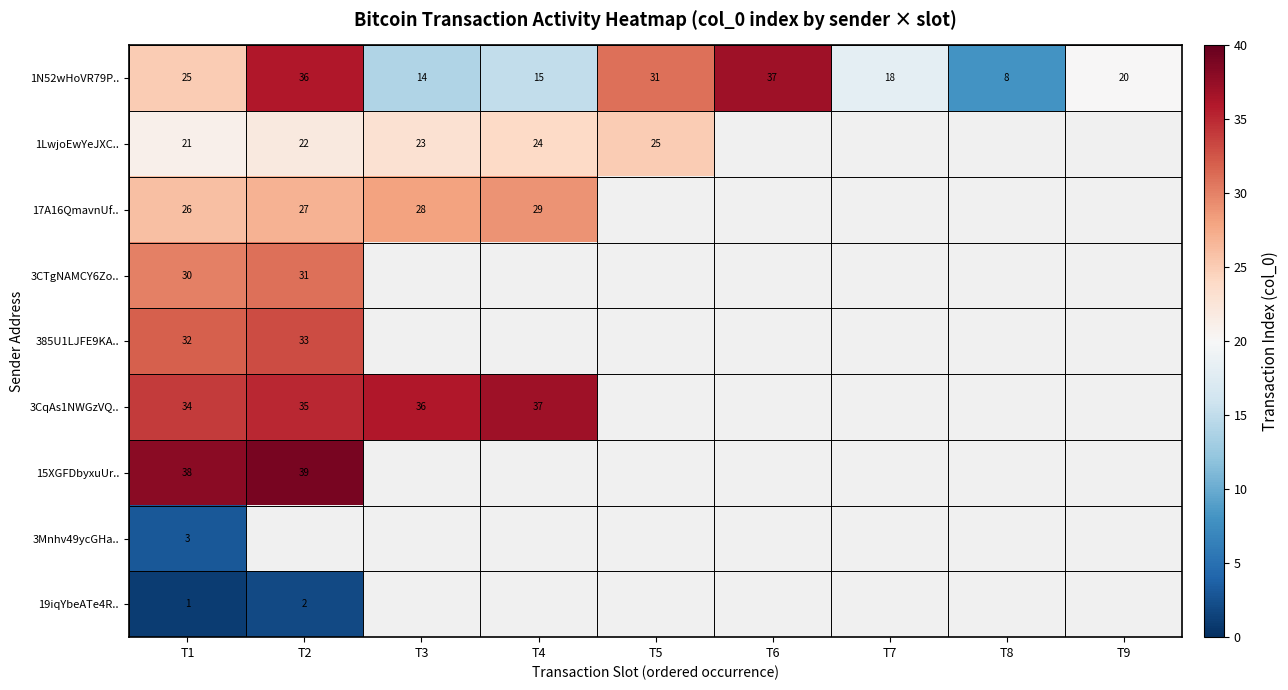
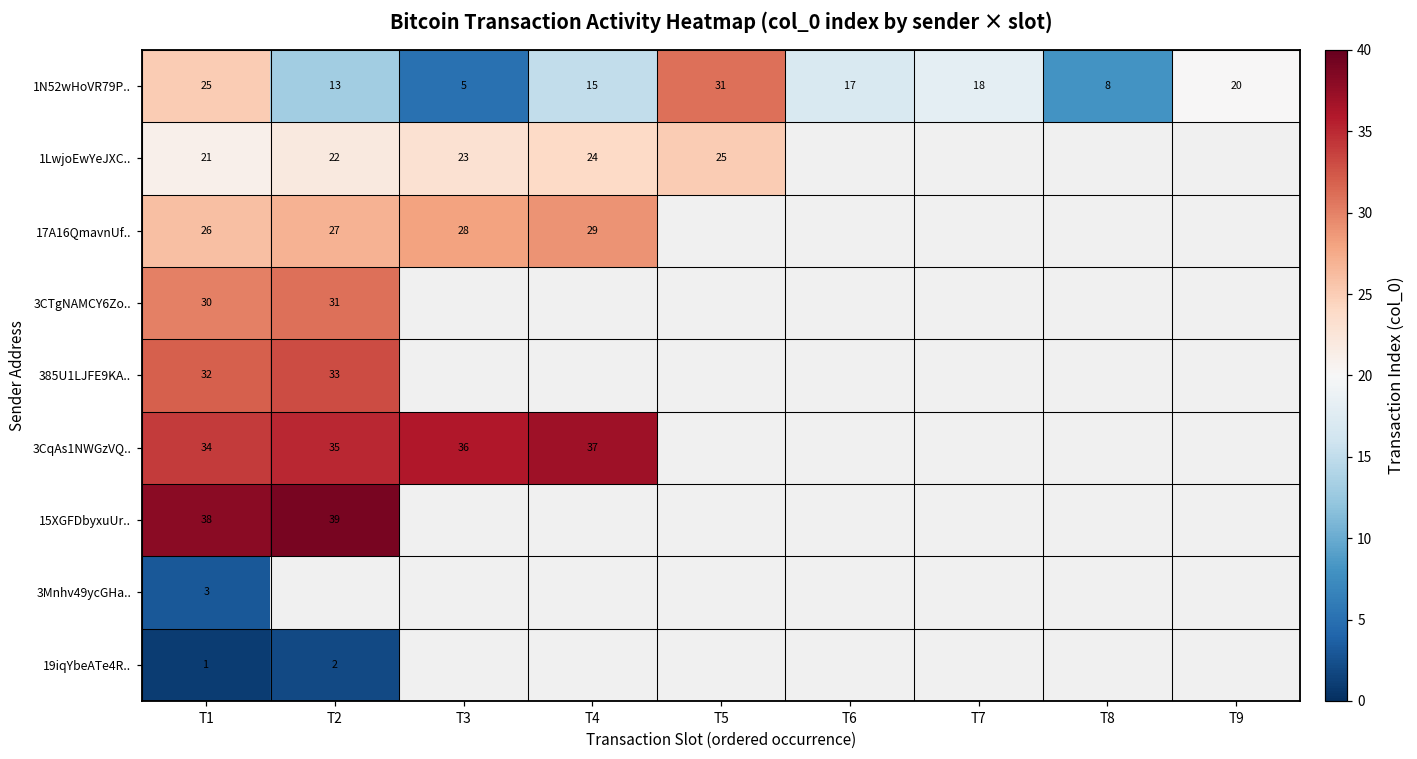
  {
    "1N52wHoVR79P..": {
      "T1": 25,
-     "T2": 36,
-     "T3": 14,
+     "T2": 13,
+     "T3": 5,
      "T4": 15,
      "T5": 31,
-     "T6": 37,
+     "T6": 17,
      "T7": 18,
      "T8": 8,
      "T9": 20
    },
    "1LwjoEwYeJXC..": {
      "T1": 21,
      "T2": 22,
      "T3": 23,
      "T4": 24,
      "T5": 25
    },
    "17A16QmavnUf..": {
      "T1": 26,
      "T2": 27,
      "T3": 28,
      "T4": 29
    },
    "3CTgNAMCY6Zo..": {
      "T1": 30,
      "T2": 31
    },
    "385U1LJFE9KA..": {
      "T1": 32,
      "T2": 33
    },
    "3CqAs1NWGzVQ..": {
      "T1": 34,
      "T2": 35,
      "T3": 36,
      "T4": 37
    },
    "15XGFDbyxuUr..": {
      "T1": 38,
      "T2": 39
    },
    "3Mnhv49ycGHa..": {
      "T1": 3
    },
    "19iqYbeATe4R..": {
      "T1": 1,
      "T2": 2
    }
  }
